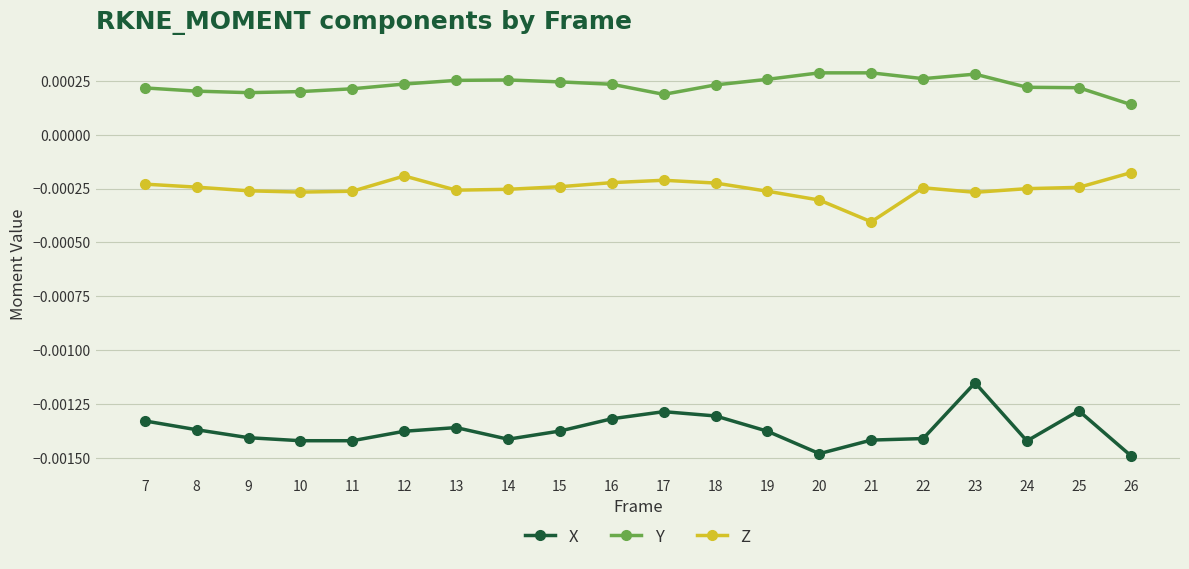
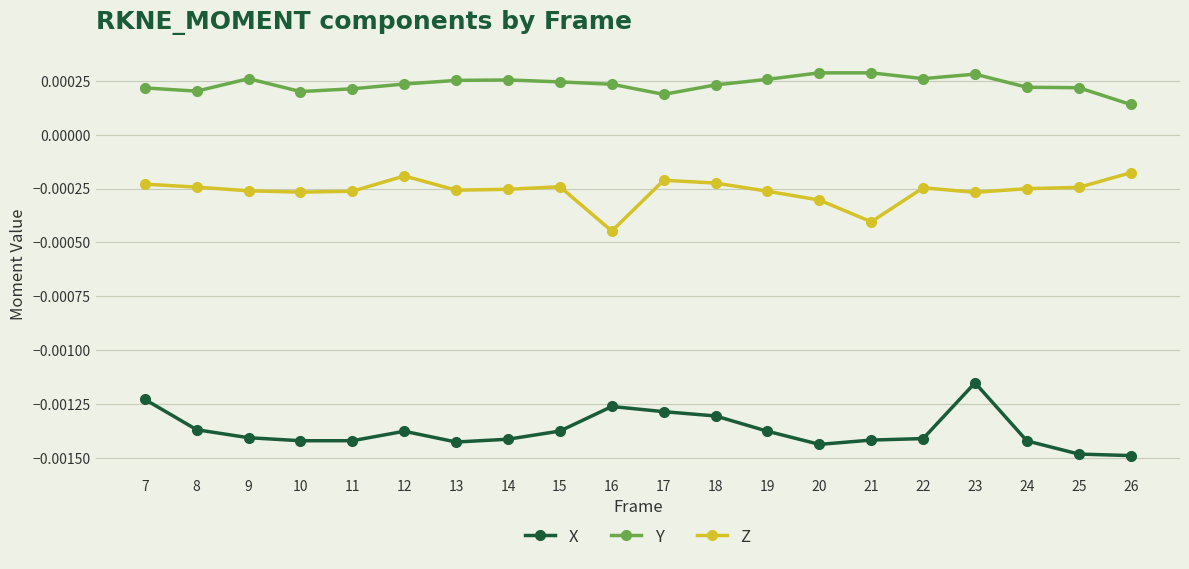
  {
    "X": {
-     "7": -0.00133,
+     "7": -0.00123,
      "8": -0.00137,
      "9": -0.00141,
      "10": -0.00142,
      "11": -0.00142,
      "12": -0.00138,
-     "13": -0.00136,
+     "13": -0.00143,
      "14": -0.00141,
      "15": -0.00138,
-     "16": -0.00132,
+     "16": -0.00126,
      "17": -0.00129,
      "18": -0.00131,
      "19": -0.00138,
-     "20": -0.00148,
+     "20": -0.00144,
      "21": -0.00142,
      "22": -0.00141,
      "23": -0.00115,
      "24": -0.00142,
-     "25": -0.00128,
+     "25": -0.00148,
      "26": -0.00149
    },
    "Y": {
      "7": 0.00022,
      "8": 0.00020,
-     "9": 0.00020,
+     "9": 0.00026,
      "10": 0.00020,
      "11": 0.00021,
      "12": 0.00024,
      "13": 0.00025,
      "14": 0.00026,
      "15": 0.00025,
      "16": 0.00024,
      "17": 0.00019,
      "18": 0.00023,
      "19": 0.00026,
      "20": 0.00029,
      "21": 0.00029,
      "22": 0.00026,
      "23": 0.00028,
      "24": 0.00022,
      "25": 0.00022,
      "26": 0.00014
    },
    "Z": {
      "7": -0.00023,
      "8": -0.00024,
      "9": -0.00026,
      "10": -0.00027,
      "11": -0.00026,
      "12": -0.00019,
      "13": -0.00026,
      "14": -0.00025,
      "15": -0.00024,
-     "16": -0.00022,
+     "16": -0.00045,
      "17": -0.00021,
      "18": -0.00022,
      "19": -0.00026,
      "20": -0.00030,
      "21": -0.00040,
      "22": -0.00025,
      "23": -0.00027,
      "24": -0.00025,
      "25": -0.00024,
      "26": -0.00018
    }
  }
